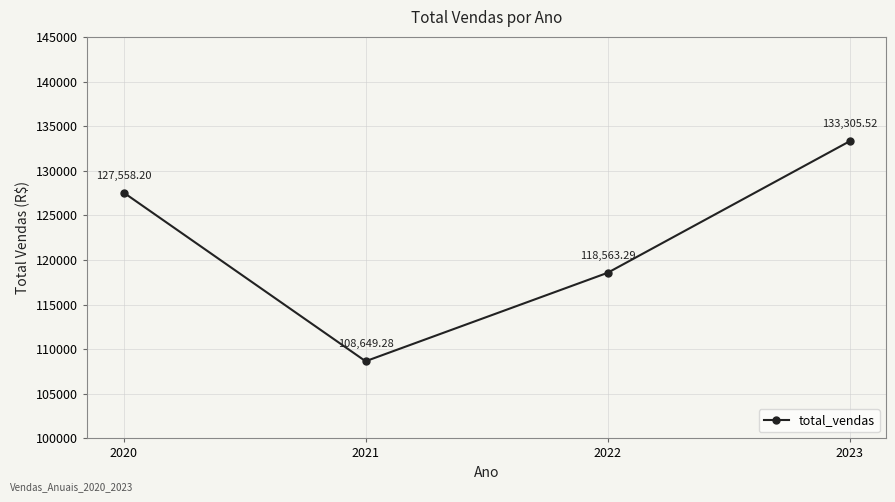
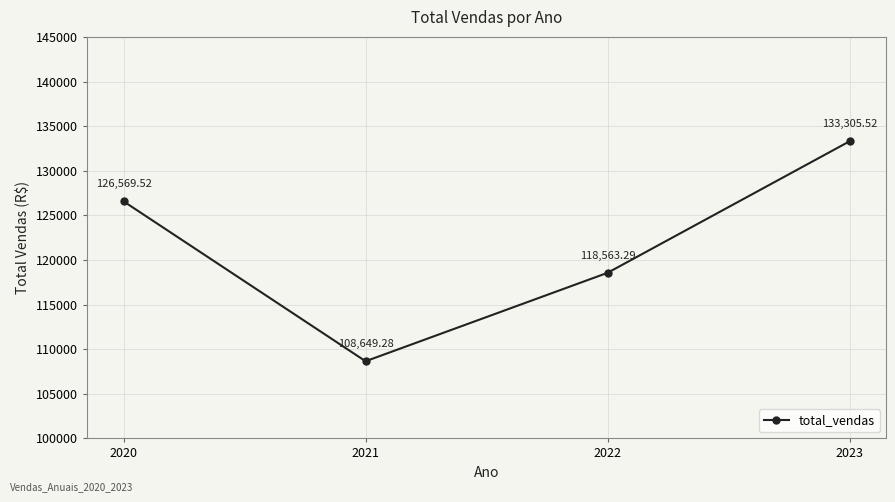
  {
-   "2020": "127,558.20",
+   "2020": "126,569.52",
    "2021": "108,649.28",
    "2022": "118,563.29",
    "2023": "133,305.52"
  }
